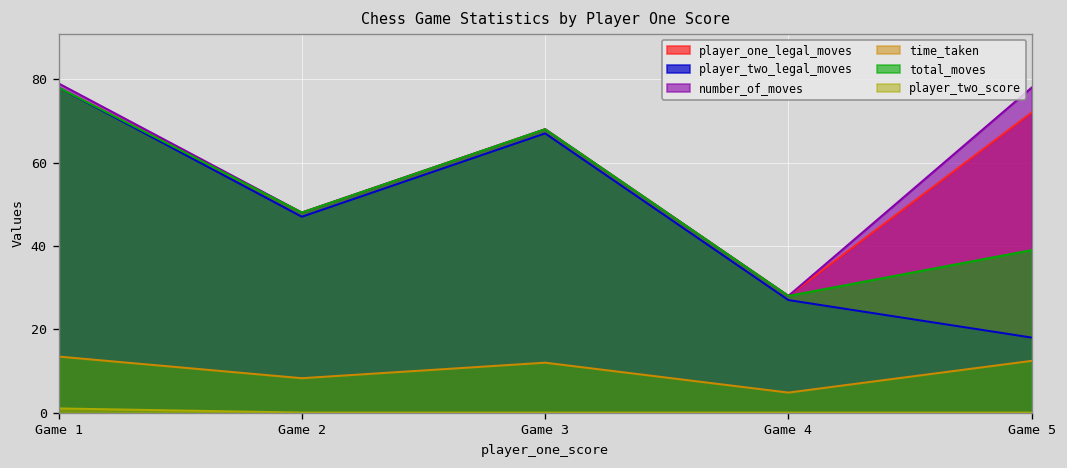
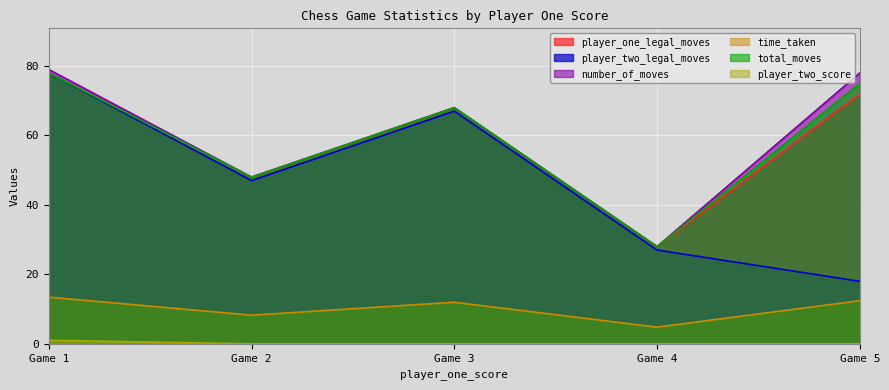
  {
    "player_one_legal_moves": {
      "Game 5": 72
    },
    "player_two_legal_moves": {
      "Game 2": 47,
      "Game 3": 67,
      "Game 4": 27,
      "Game 5": 18
    },
    "number_of_moves": {
      "Game 1": 79,
      "Game 5": 78
    },
    "total_moves": {
-     "Game 5": 39
+     "Game 5": 75
    }
  }
